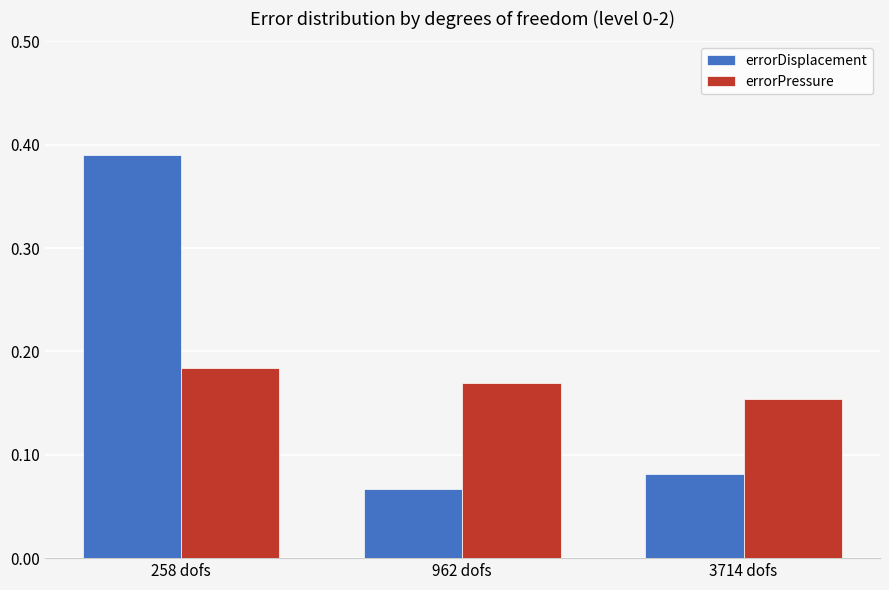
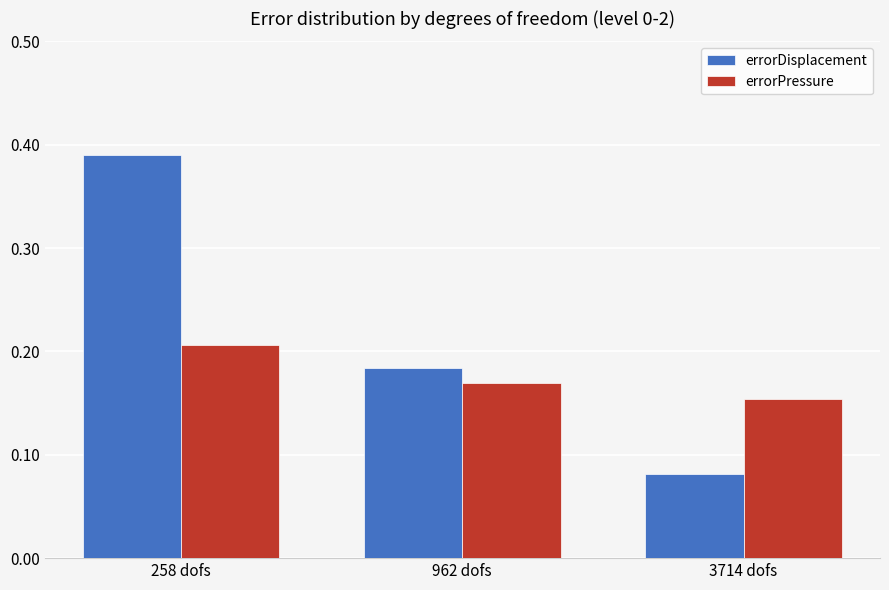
  {
    "errorDisplacement": {
      "258 dofs": 0.390,
-     "962 dofs": 0.067,
+     "962 dofs": 0.184,
      "3714 dofs": 0.081
    },
    "errorPressure": {
-     "258 dofs": 0.184,
+     "258 dofs": 0.206,
      "962 dofs": 0.169,
      "3714 dofs": 0.154
    }
  }
